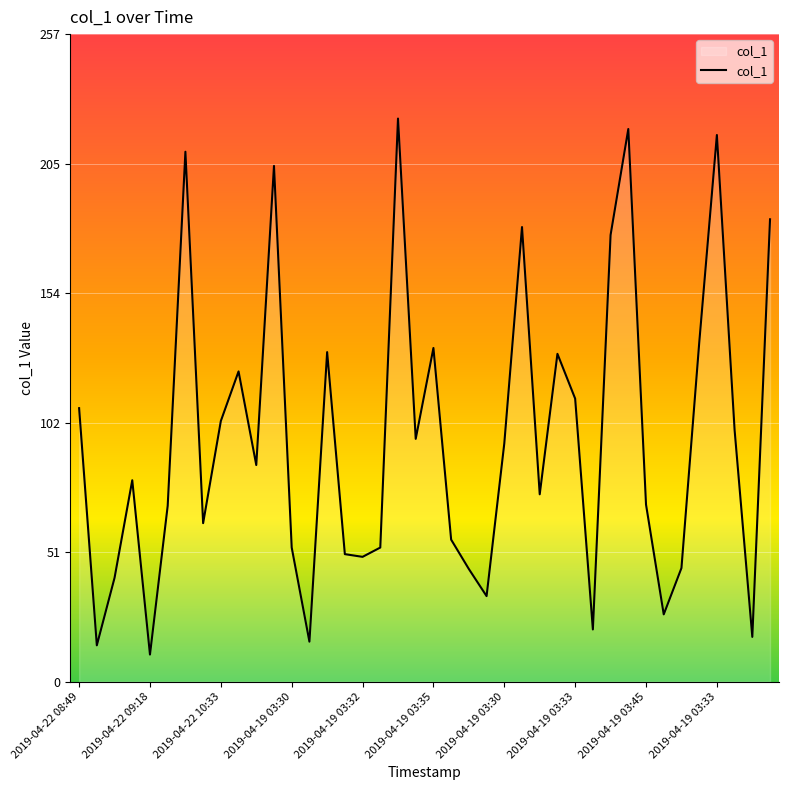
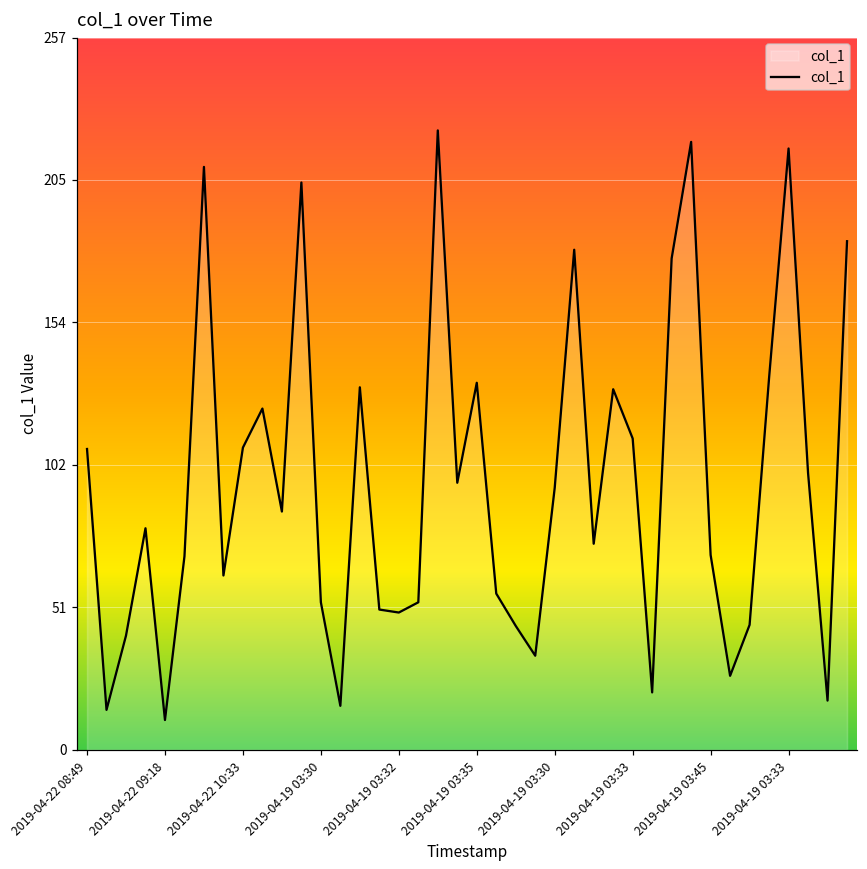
  {
    "2019-04-22 09:18": 11,
-   "2019-04-22 10:33": 104,
+   "2019-04-22 10:33": 109,
    "2019-04-19 03:45": 70
  }
